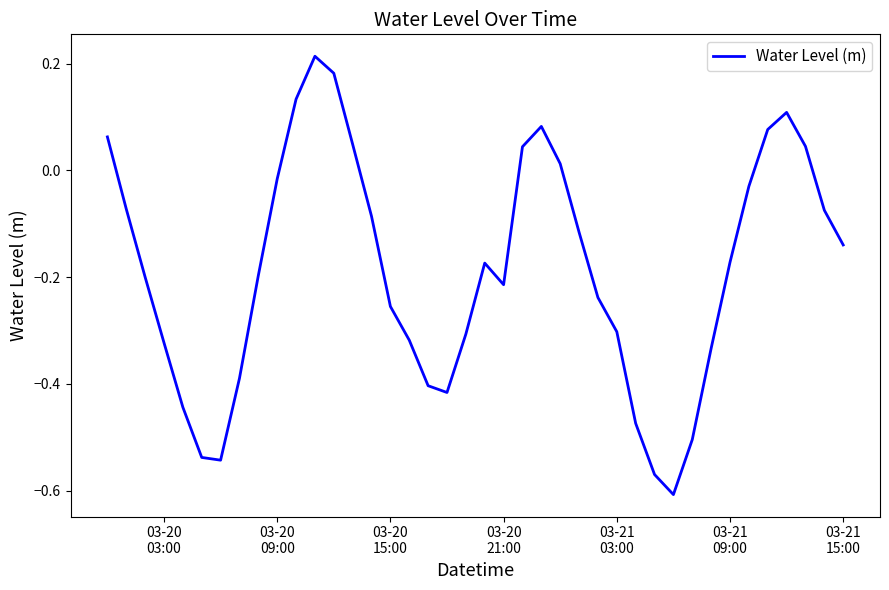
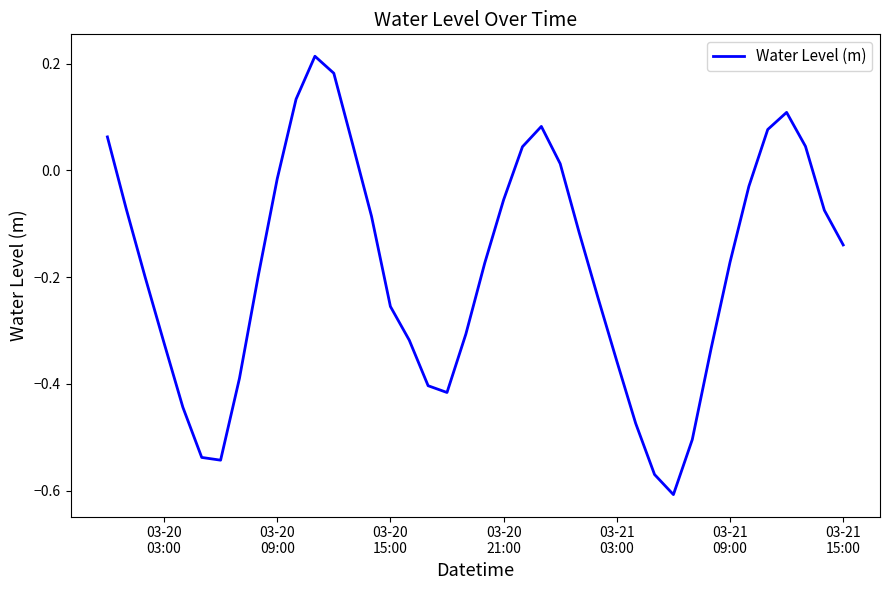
  {
    "03-20 03:00": -0.32,
    "03-20 09:00": -0.02,
    "03-20 15:00": -0.25,
-   "03-20 21:00": -0.21,
-   "03-21 03:00": -0.30,
+   "03-20 21:00": -0.06,
+   "03-21 03:00": -0.36,
    "03-21 09:00": -0.17,
    "03-21 15:00": -0.14
  }
